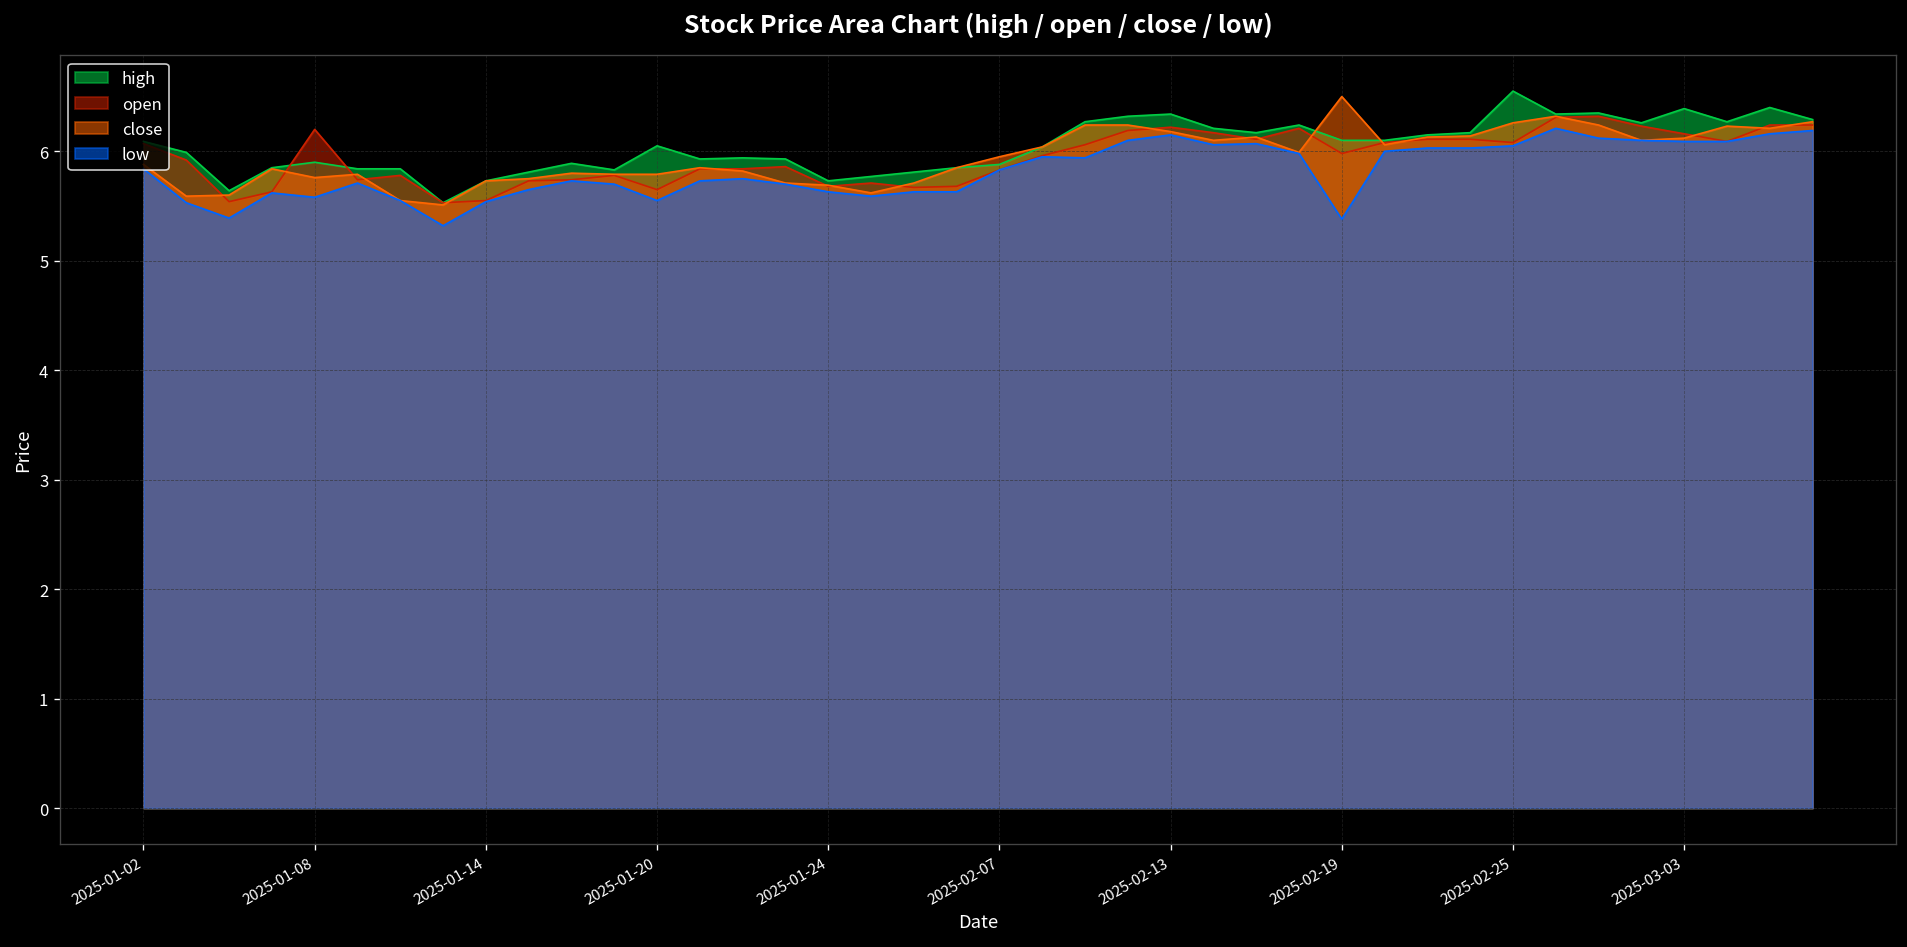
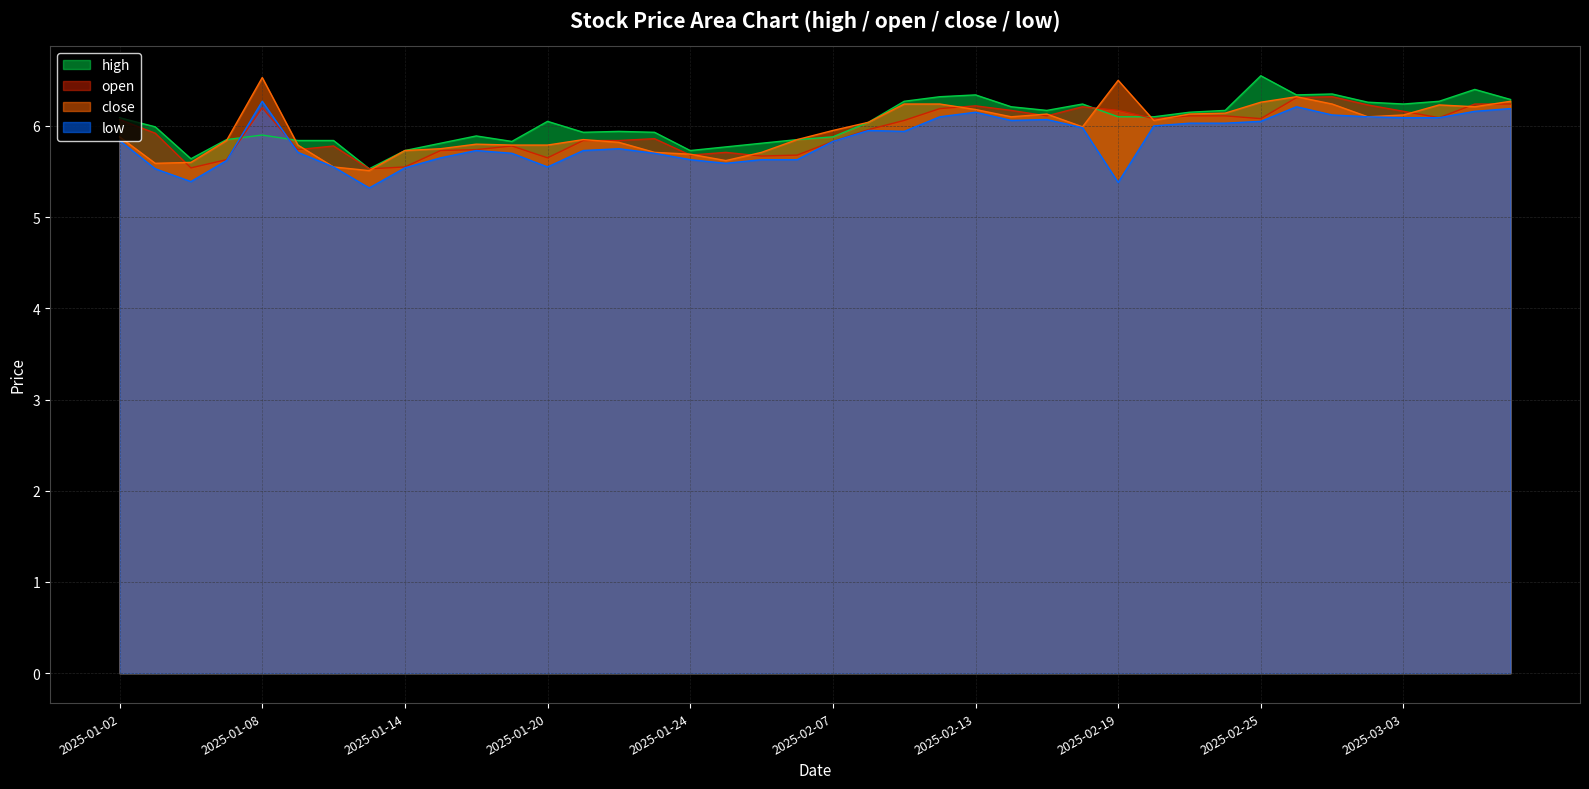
  {
    "high": {
      "2025-01-08": 5.9,
      "2025-01-20": 6.1,
      "2025-01-24": 5.7,
      "2025-02-07": 5.9,
      "2025-02-13": 6.3,
      "2025-02-19": 6.1,
      "2025-02-25": 6.6,
-     "2025-03-03": 6.4
+     "2025-03-03": 6.2
    },
    "open": {
      "2025-01-08": 6.2,
      "2025-01-20": 5.7,
      "2025-02-13": 6.2,
-     "2025-02-19": 6.0,
+     "2025-02-19": 6.2,
      "2025-02-25": 6.1,
      "2025-03-03": 6.2
    },
    "close": {
-     "2025-01-08": 5.8,
+     "2025-01-08": 6.5,
      "2025-01-20": 5.8,
      "2025-02-07": 6.0,
      "2025-02-13": 6.2,
      "2025-02-19": 6.5,
      "2025-02-25": 6.3,
      "2025-03-03": 6.1
    },
    "low": {
-     "2025-01-08": 5.6,
+     "2025-01-08": 6.3,
      "2025-01-20": 5.6,
      "2025-01-24": 5.6,
      "2025-02-13": 6.2,
      "2025-02-19": 5.4,
      "2025-02-25": 6.1,
      "2025-03-03": 6.1
    }
  }
